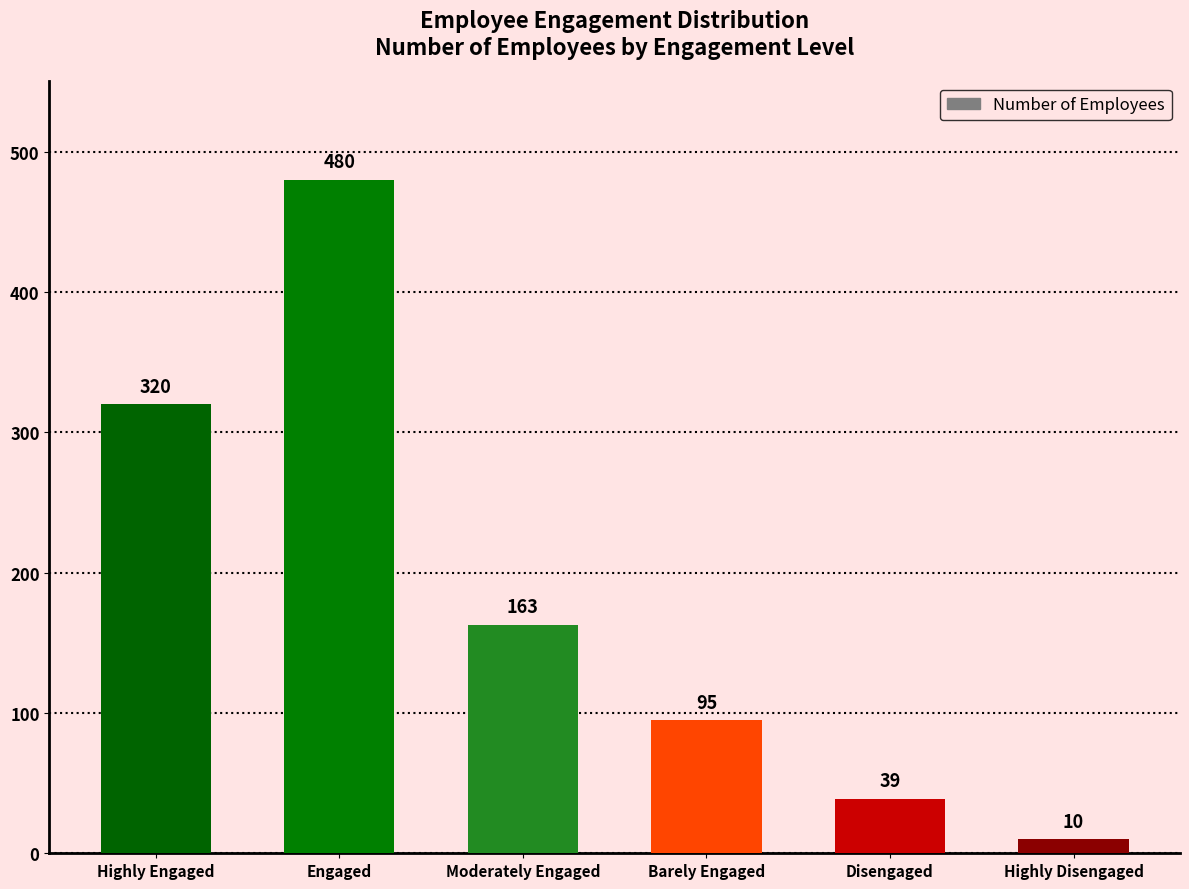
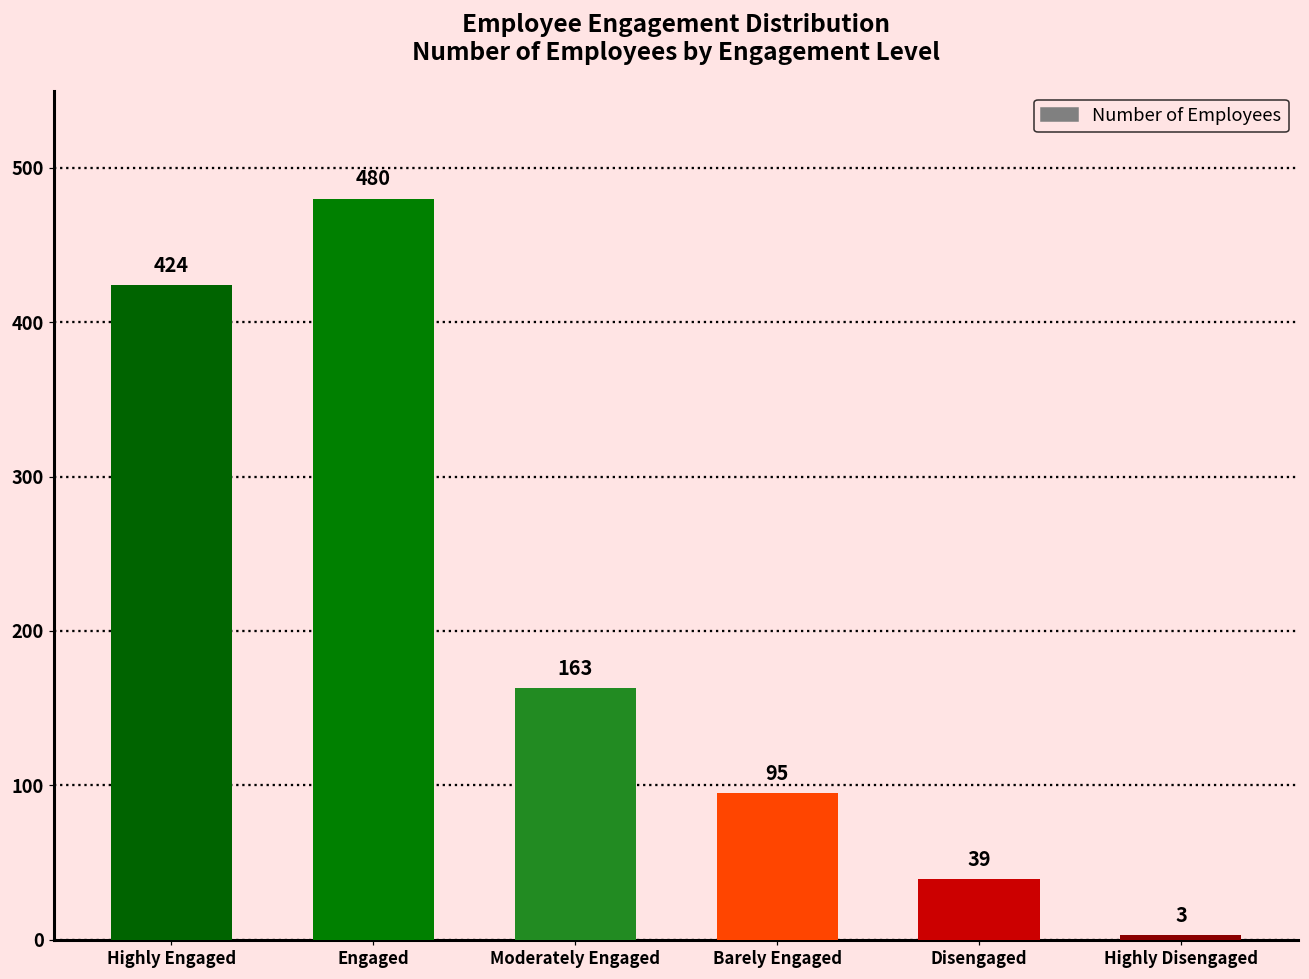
  {
-   "Highly Engaged": 320,
+   "Highly Engaged": 424,
    "Engaged": 480,
    "Moderately Engaged": 163,
    "Barely Engaged": 95,
    "Disengaged": 39,
-   "Highly Disengaged": 10
+   "Highly Disengaged": 3
  }
